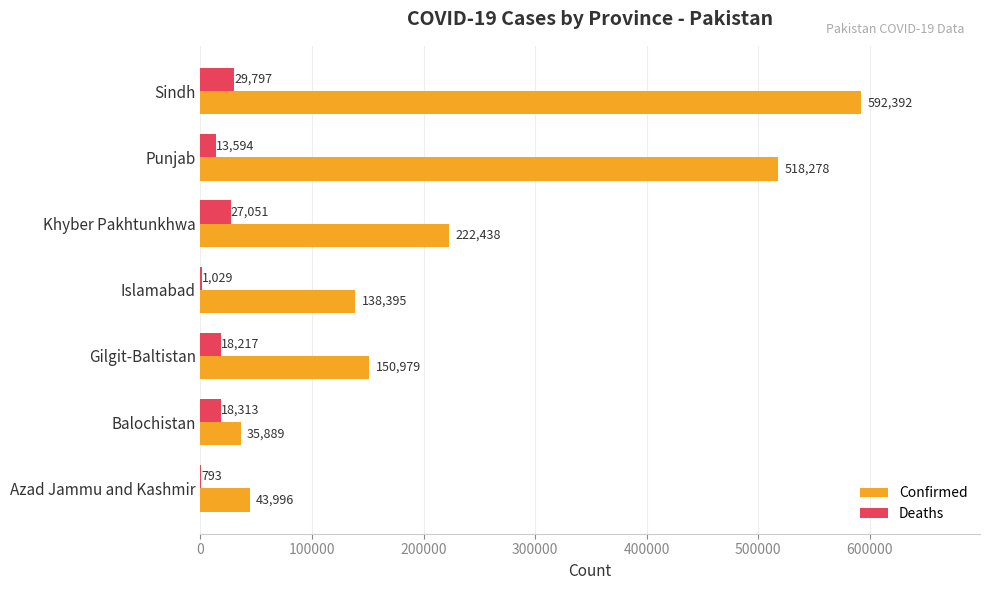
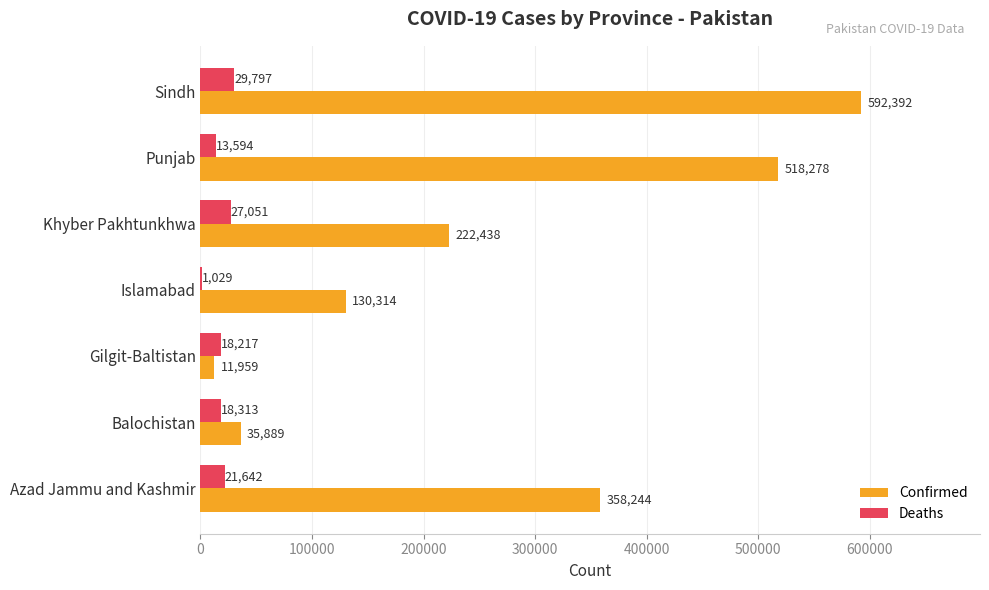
  {
    "Confirmed": {
      "Sindh": "592,392",
      "Punjab": "518,278",
      "Khyber Pakhtunkhwa": "222,438",
-     "Islamabad": "138,395",
-     "Gilgit-Baltistan": "150,979",
+     "Islamabad": "130,314",
+     "Gilgit-Baltistan": "11,959",
      "Balochistan": "35,889",
-     "Azad Jammu and Kashmir": "43,996"
+     "Azad Jammu and Kashmir": "358,244"
    },
    "Deaths": {
      "Sindh": "29,797",
      "Punjab": "13,594",
      "Khyber Pakhtunkhwa": "27,051",
      "Islamabad": "1,029",
      "Gilgit-Baltistan": "18,217",
      "Balochistan": "18,313",
-     "Azad Jammu and Kashmir": "793"
+     "Azad Jammu and Kashmir": "21,642"
    }
  }
